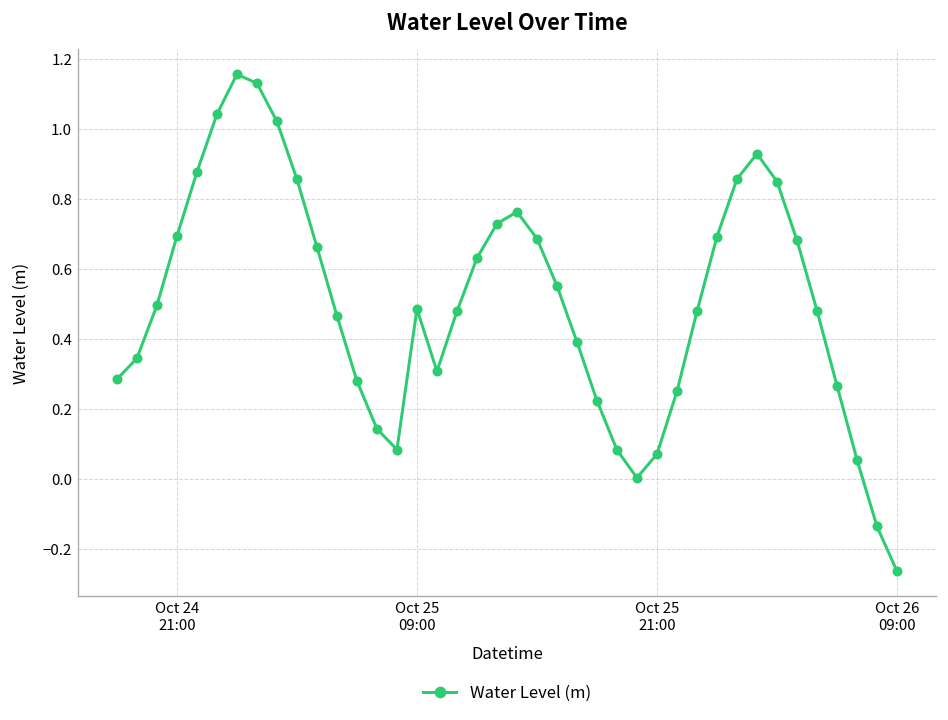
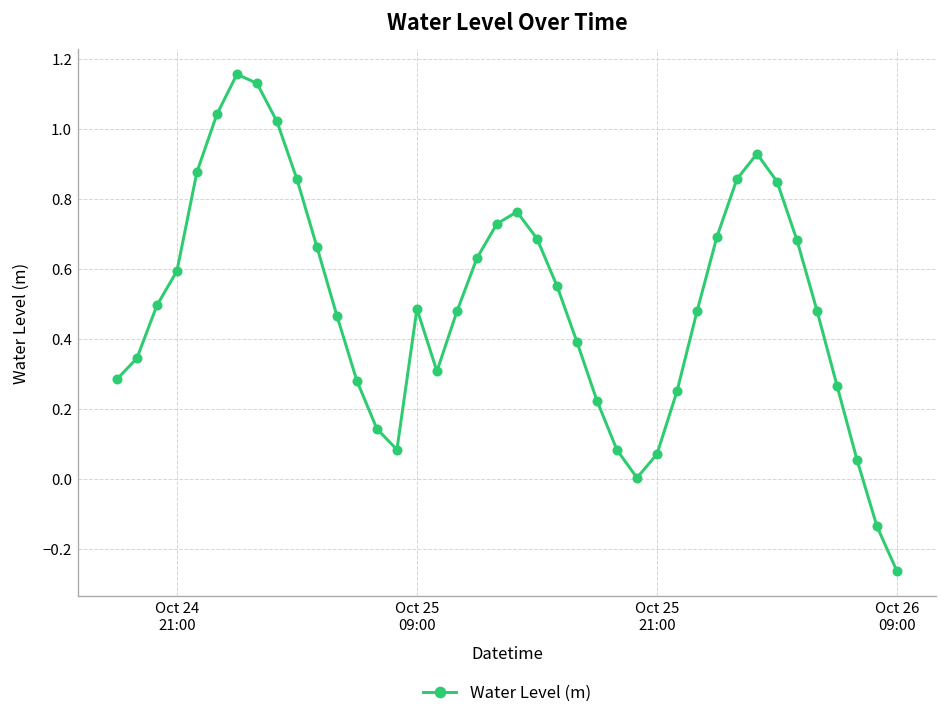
  {
-   "Oct 24 21:00": 0.69,
+   "Oct 24 21:00": 0.59,
    "Oct 25 09:00": 0.49,
    "Oct 25 21:00": 0.07,
    "Oct 26 09:00": -0.26
  }
